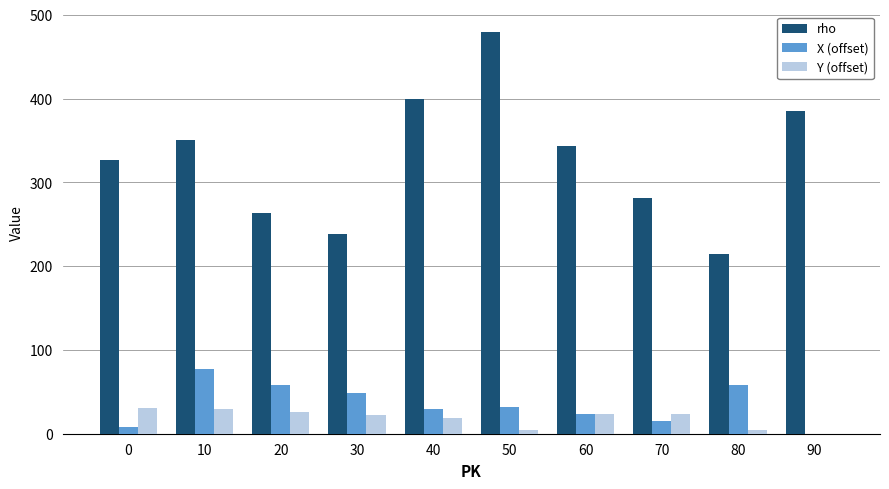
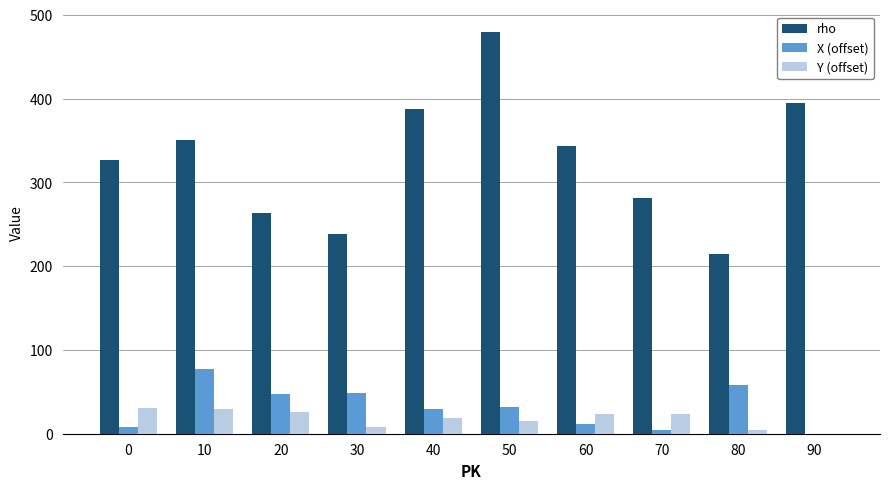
  {
    "rho": {
      "0": 330,
      "10": 350,
      "20": 260,
      "30": 240,
-     "40": 400,
+     "40": 390,
      "50": 480,
      "60": 340,
      "70": 280,
      "80": 210,
-     "90": 390
+     "90": 400
    },
    "X (offset)": {
      "0": 10,
      "10": 80,
-     "20": 60,
+     "20": 50,
      "30": 50,
      "40": 30,
      "50": 30,
-     "60": 20,
-     "70": 20,
+     "60": 10,
+     "70": 10,
      "80": 60,
      "90": 0
    },
    "Y (offset)": {
      "0": 30,
      "10": 30,
      "20": 30,
-     "30": 20,
+     "30": 10,
      "40": 20,
-     "50": 10,
+     "50": 20,
      "60": 20,
      "70": 20,
      "80": 0,
      "90": 0
    }
  }
